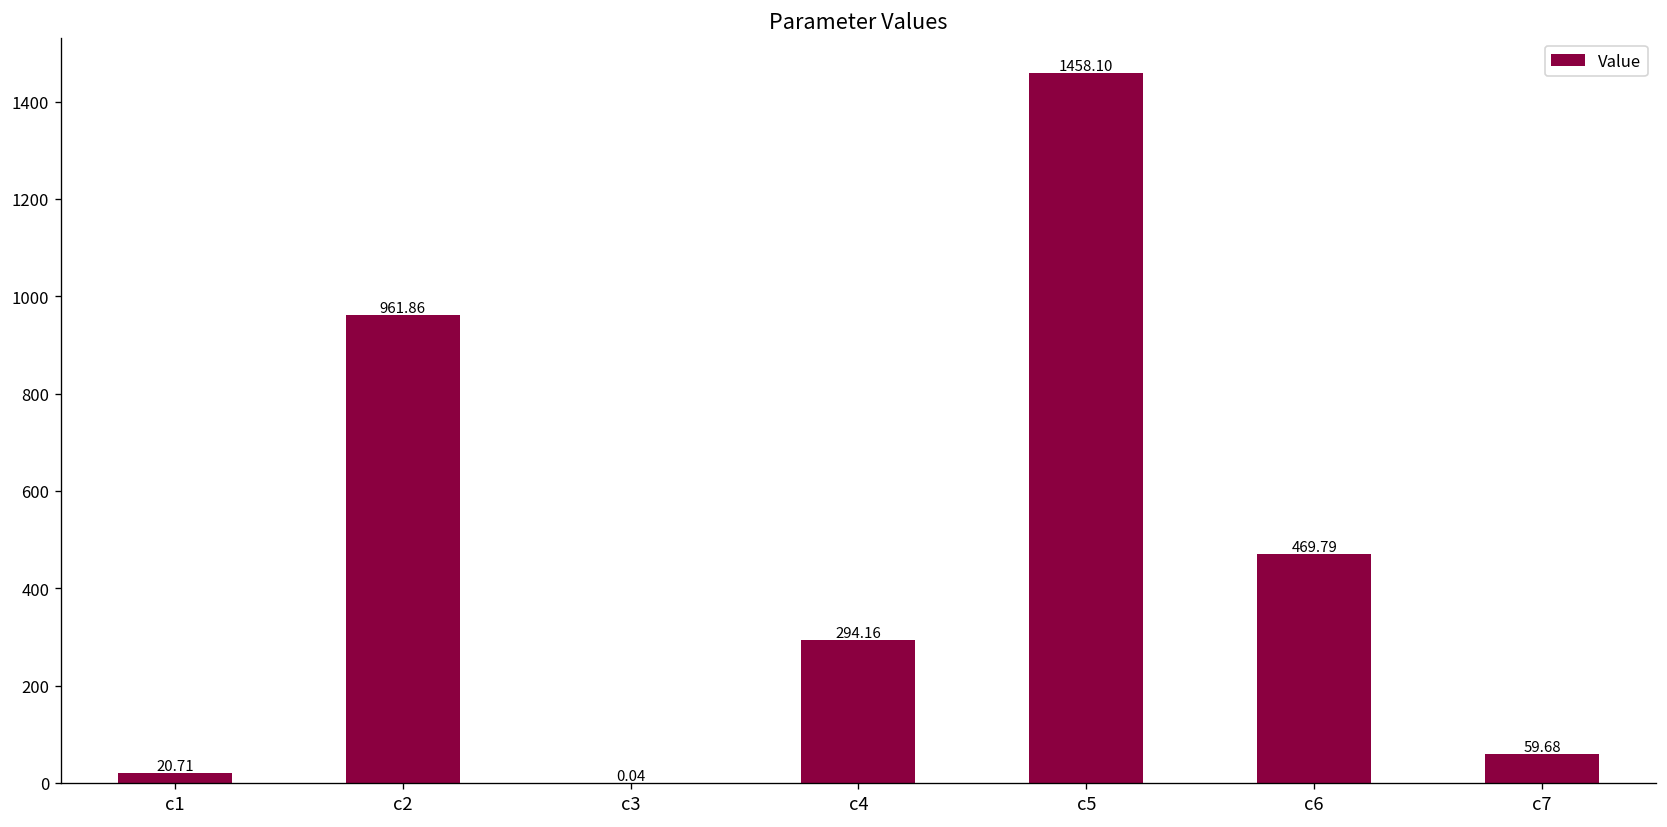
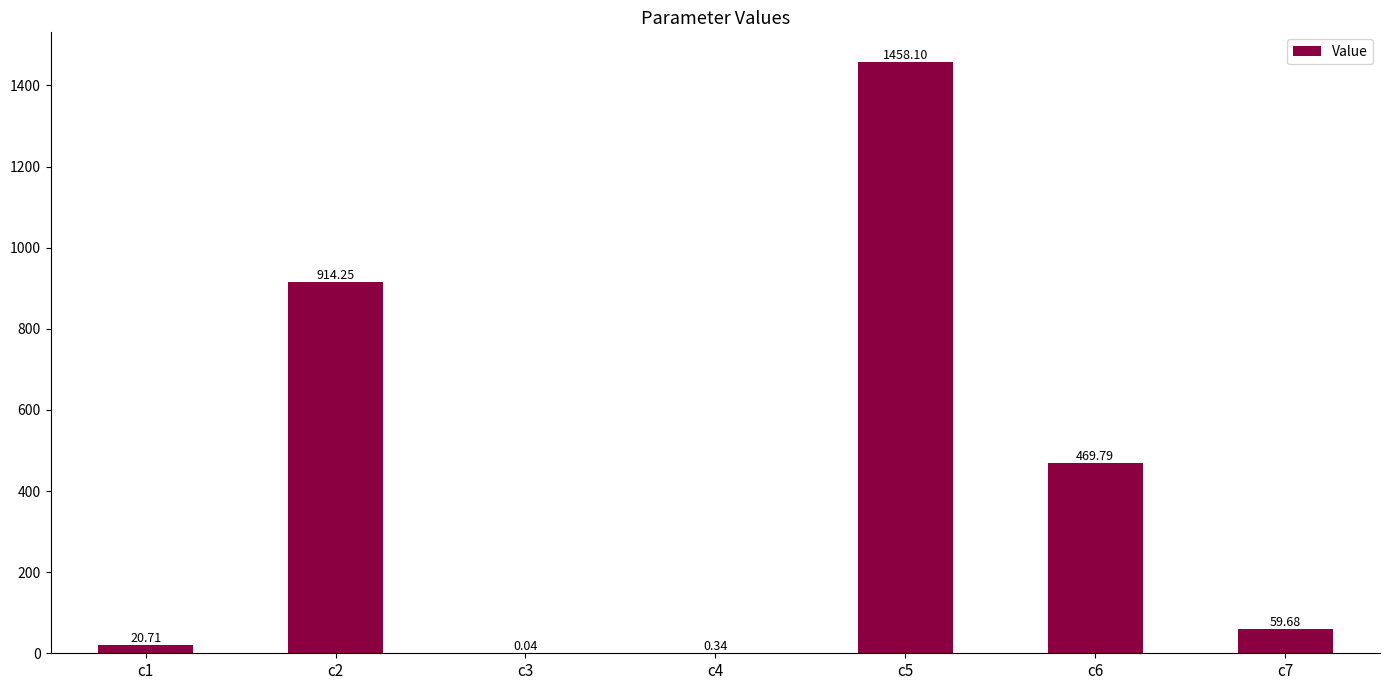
  {
    "c1": 20.71,
-   "c2": 961.86,
+   "c2": 914.25,
    "c3": 0.04,
-   "c4": 294.16,
+   "c4": 0.34,
    "c5": 1458.10,
    "c6": 469.79,
    "c7": 59.68
  }
